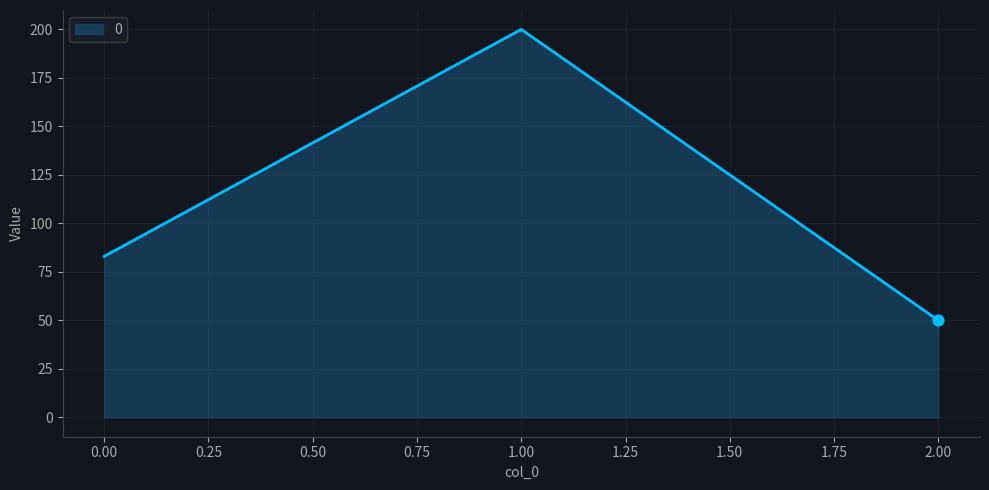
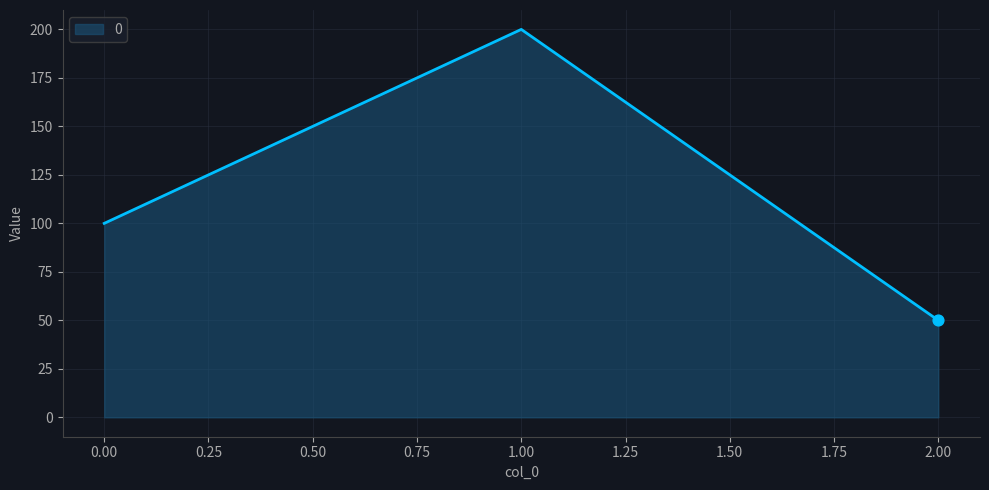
  {
    "0": {
-     "0.00": 83,
+     "0.00": 100,
      "1.00": 200
    }
  }
